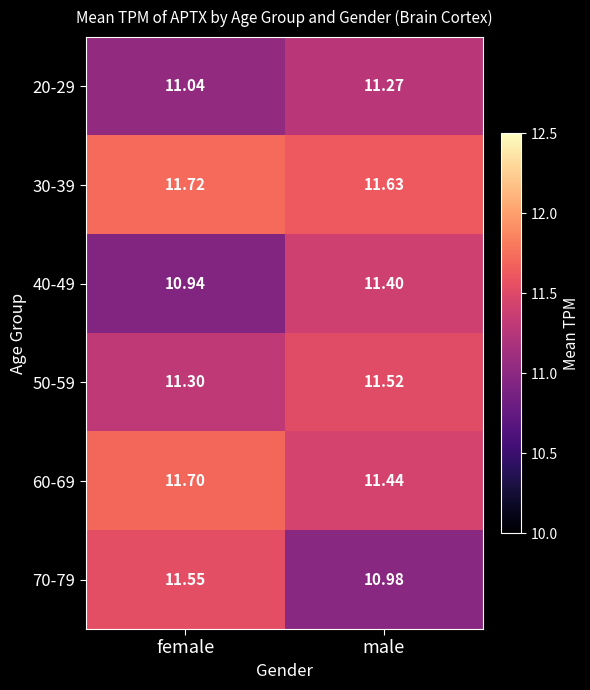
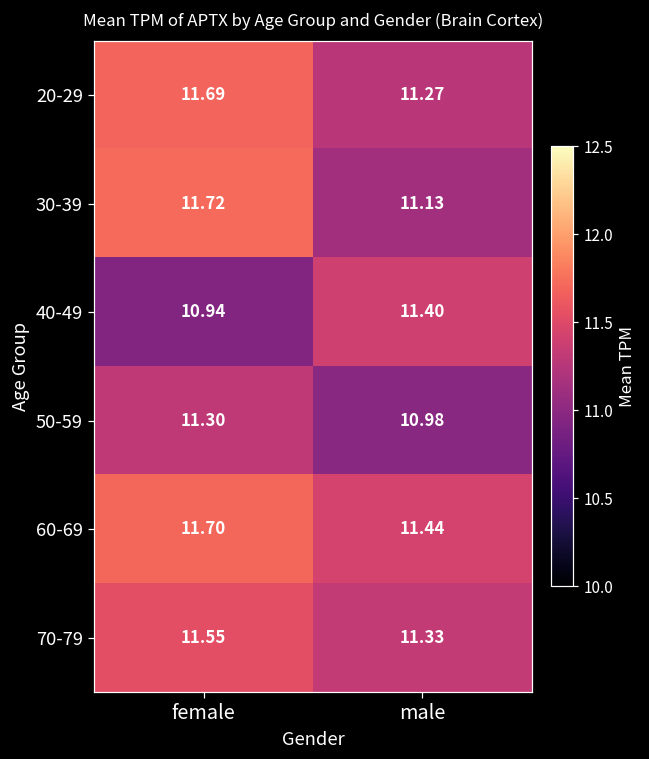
  {
    "20-29": {
-     "female": 11.04,
+     "female": 11.69,
      "male": 11.27
    },
    "30-39": {
      "female": 11.72,
-     "male": 11.63
+     "male": 11.13
    },
    "40-49": {
      "female": 10.94,
      "male": 11.40
    },
    "50-59": {
      "female": 11.30,
-     "male": 11.52
+     "male": 10.98
    },
    "60-69": {
      "female": 11.70,
      "male": 11.44
    },
    "70-79": {
      "female": 11.55,
-     "male": 10.98
+     "male": 11.33
    }
  }
